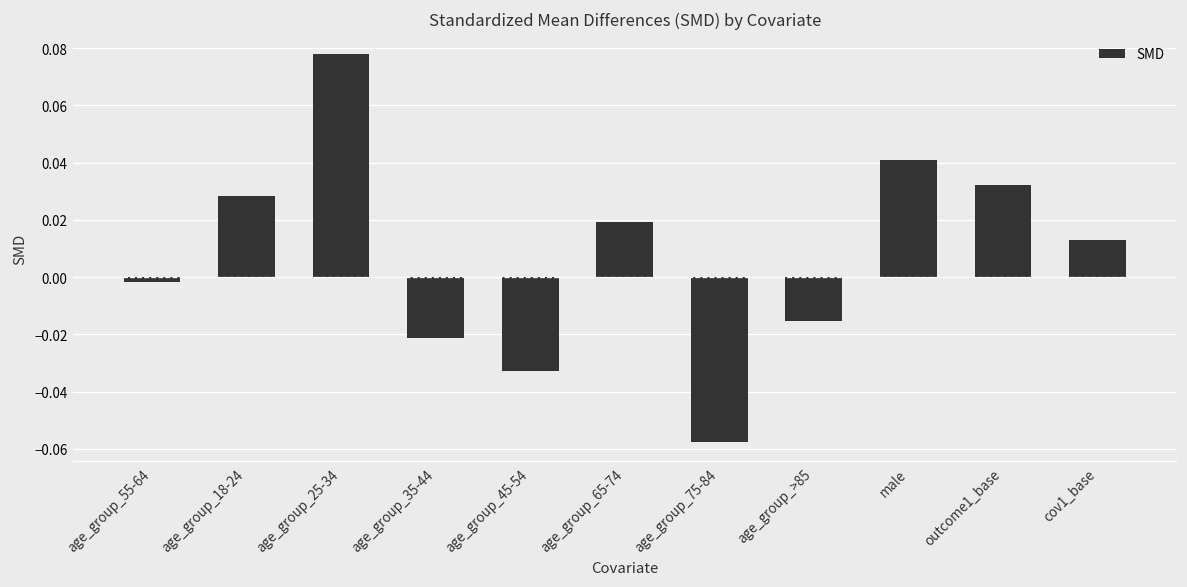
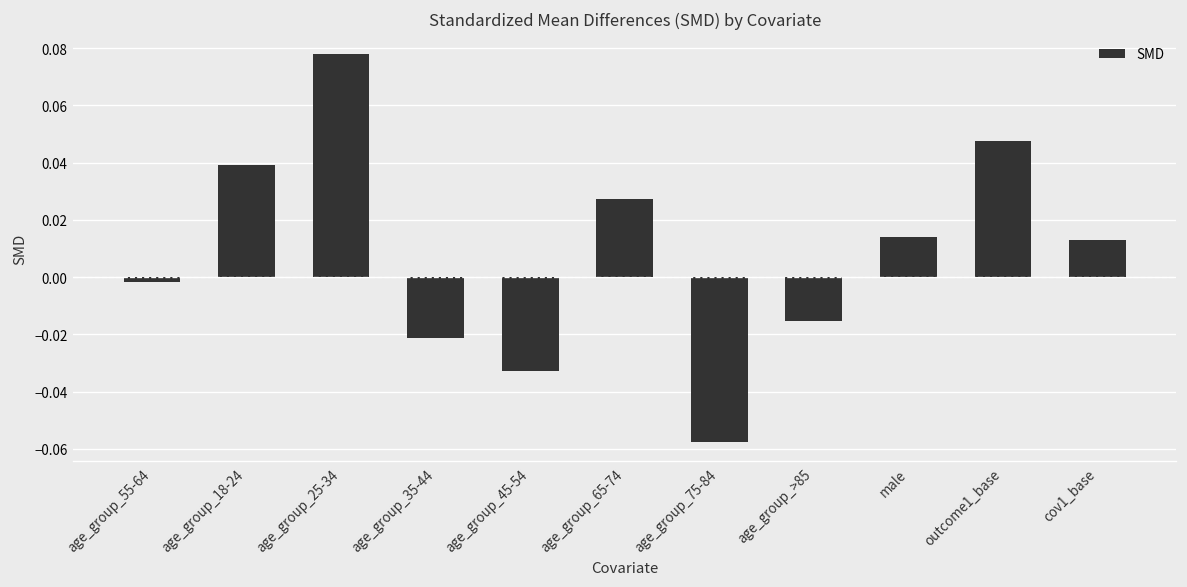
  {
    "age_group_55-64": -0.002,
-   "age_group_18-24": 0.028,
+   "age_group_18-24": 0.039,
    "age_group_25-34": 0.078,
    "age_group_35-44": -0.021,
    "age_group_45-54": -0.033,
-   "age_group_65-74": 0.019,
+   "age_group_65-74": 0.027,
    "age_group_75-84": -0.058,
    "age_group_>85": -0.015,
-   "male": 0.041,
-   "outcome1_base": 0.032,
+   "male": 0.014,
+   "outcome1_base": 0.047,
    "cov1_base": 0.013
  }
